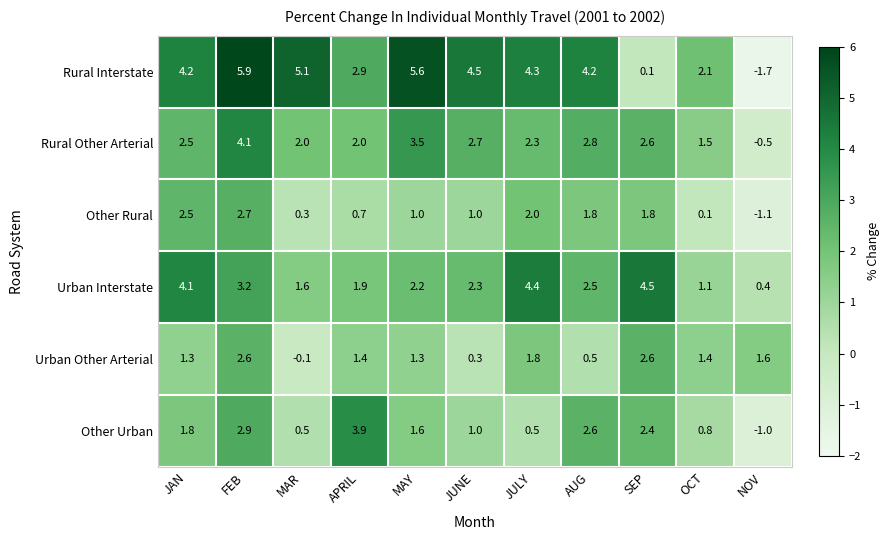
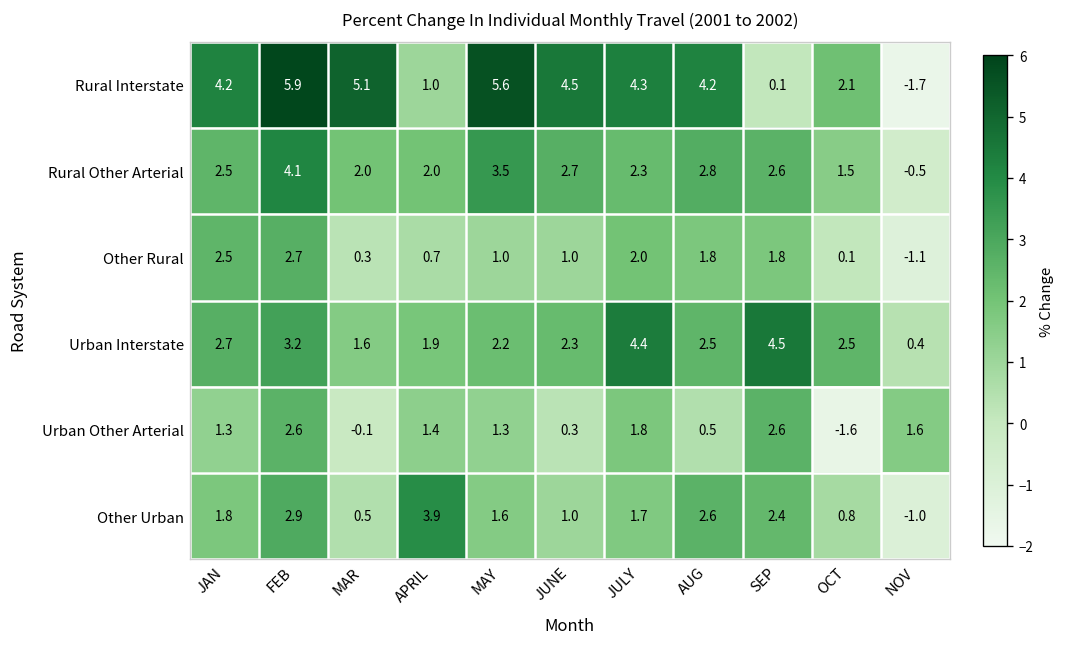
  {
    "Rural Interstate": {
      "JAN": 4.2,
      "FEB": 5.9,
      "MAR": 5.1,
-     "APRIL": 2.9,
+     "APRIL": 1.0,
      "MAY": 5.6,
      "JUNE": 4.5,
      "JULY": 4.3,
      "AUG": 4.2,
      "SEP": 0.1,
      "OCT": 2.1,
      "NOV": -1.7
    },
    "Rural Other Arterial": {
      "JAN": 2.5,
      "FEB": 4.1,
      "MAR": 2.0,
      "APRIL": 2.0,
      "MAY": 3.5,
      "JUNE": 2.7,
      "JULY": 2.3,
      "AUG": 2.8,
      "SEP": 2.6,
      "OCT": 1.5,
      "NOV": -0.5
    },
    "Other Rural": {
      "JAN": 2.5,
      "FEB": 2.7,
      "MAR": 0.3,
      "APRIL": 0.7,
      "MAY": 1.0,
      "JUNE": 1.0,
      "JULY": 2.0,
      "AUG": 1.8,
      "SEP": 1.8,
      "OCT": 0.1,
      "NOV": -1.1
    },
    "Urban Interstate": {
-     "JAN": 4.1,
+     "JAN": 2.7,
      "FEB": 3.2,
      "MAR": 1.6,
      "APRIL": 1.9,
      "MAY": 2.2,
      "JUNE": 2.3,
      "JULY": 4.4,
      "AUG": 2.5,
      "SEP": 4.5,
-     "OCT": 1.1,
+     "OCT": 2.5,
      "NOV": 0.4
    },
    "Urban Other Arterial": {
      "JAN": 1.3,
      "FEB": 2.6,
      "MAR": -0.1,
      "APRIL": 1.4,
      "MAY": 1.3,
      "JUNE": 0.3,
      "JULY": 1.8,
      "AUG": 0.5,
      "SEP": 2.6,
-     "OCT": 1.4,
+     "OCT": -1.6,
      "NOV": 1.6
    },
    "Other Urban": {
      "JAN": 1.8,
      "FEB": 2.9,
      "MAR": 0.5,
      "APRIL": 3.9,
      "MAY": 1.6,
      "JUNE": 1.0,
-     "JULY": 0.5,
+     "JULY": 1.7,
      "AUG": 2.6,
      "SEP": 2.4,
      "OCT": 0.8,
      "NOV": -1.0
    }
  }
